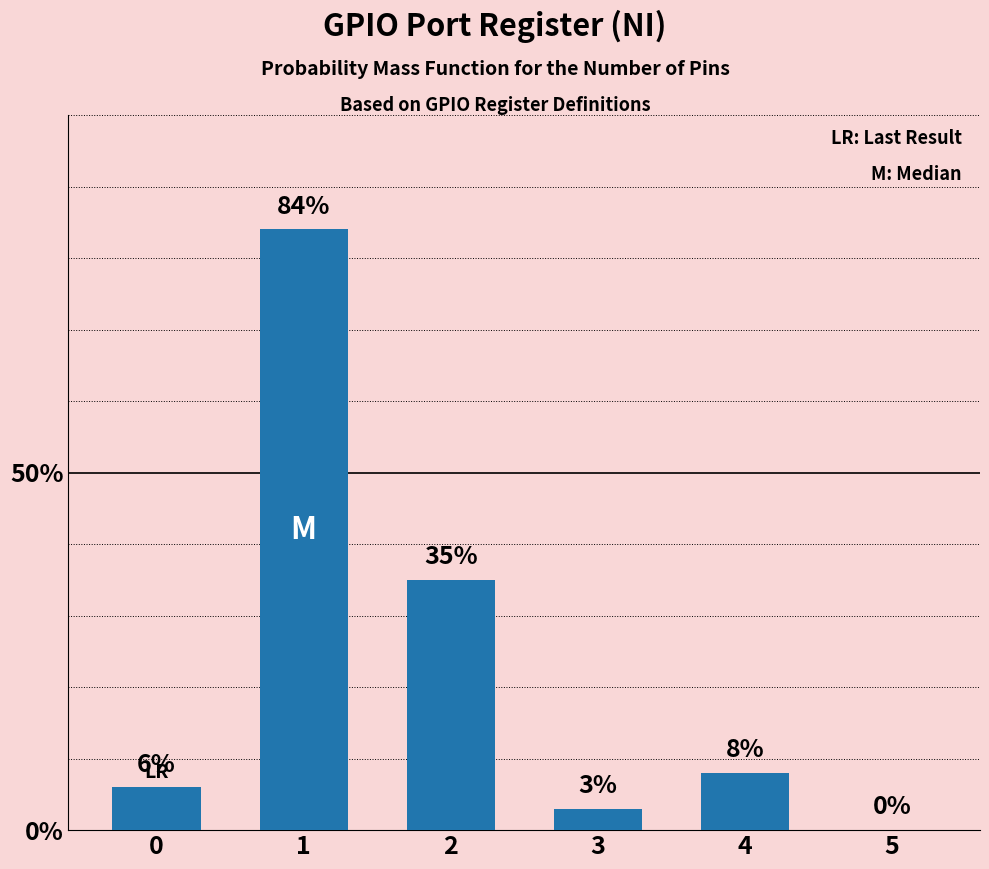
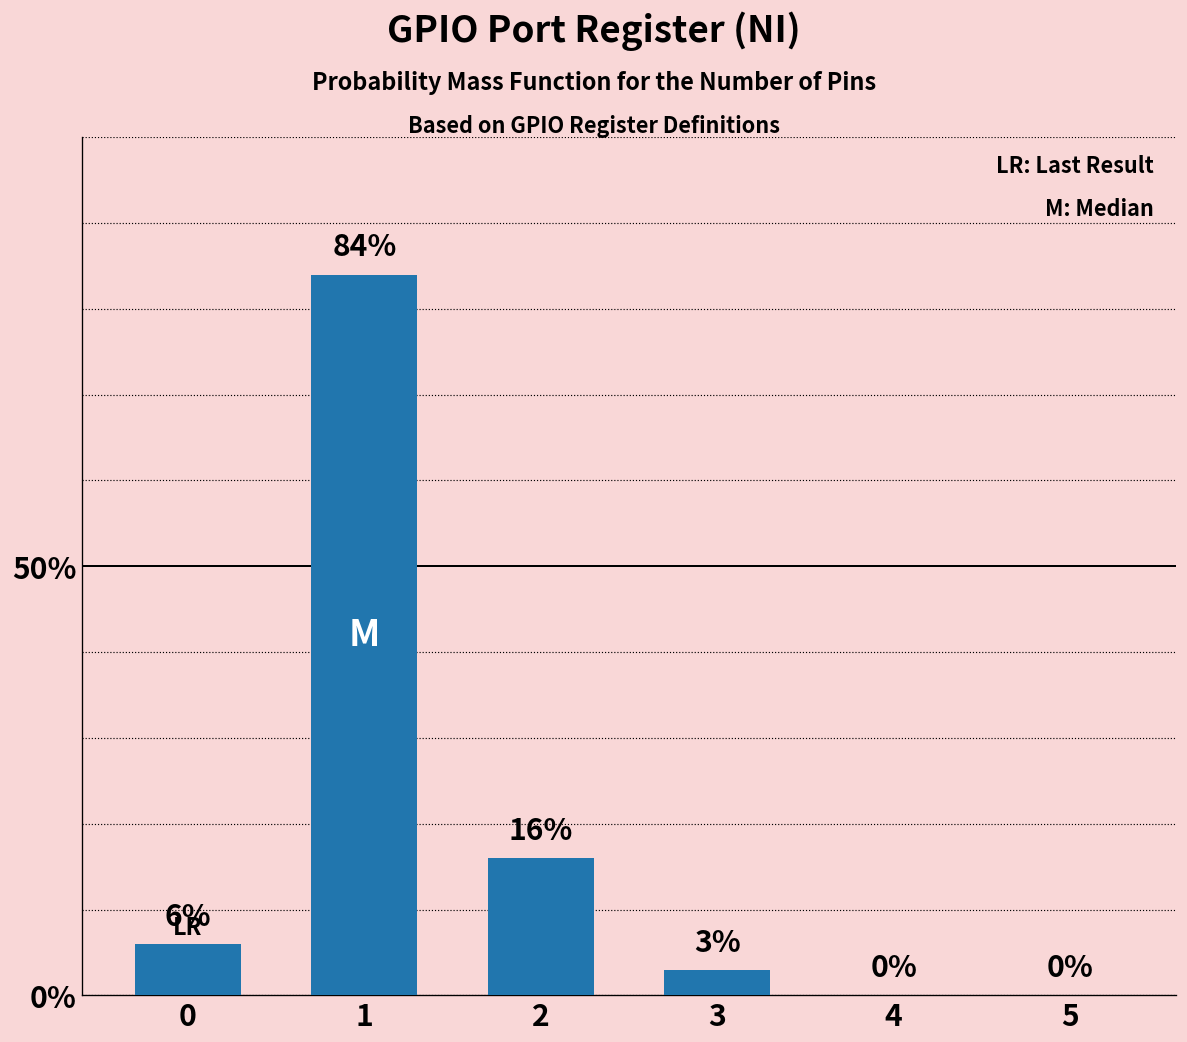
  {
    "1": "84%",
-   "2": "35%",
+   "2": "16%",
    "3": "3%",
-   "4": "8%",
+   "4": "0%",
    "5": "0%"
  }
